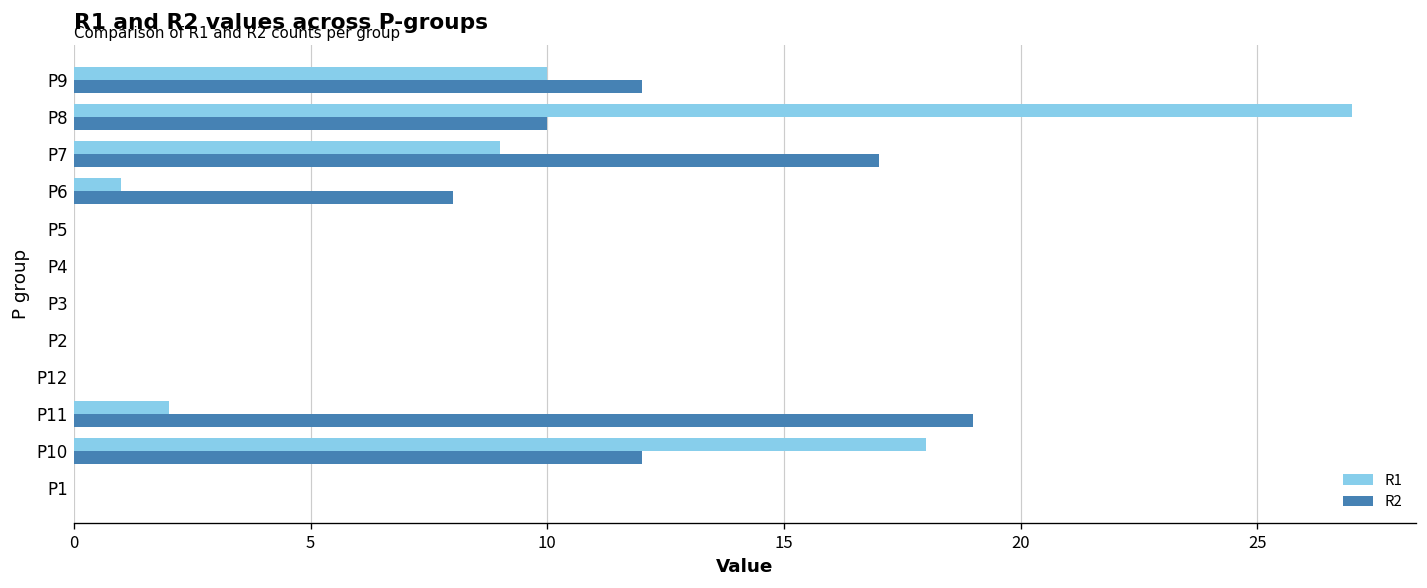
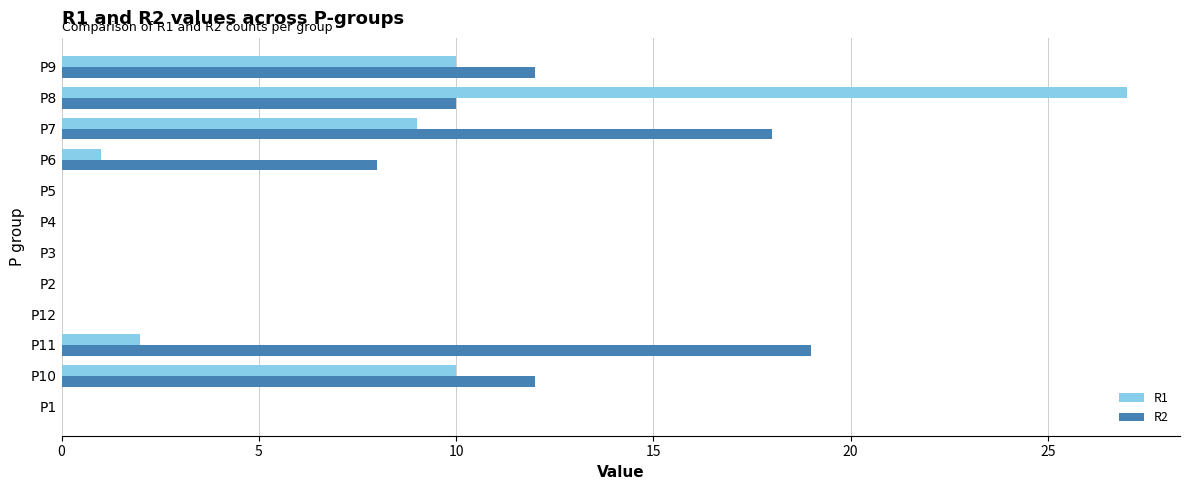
  {
    "R1": {
      "P9": 10,
      "P8": 27,
      "P7": 9,
      "P6": 1,
      "P5": 0,
      "P4": 0,
      "P3": 0,
      "P2": 0,
      "P12": 0,
      "P11": 2,
-     "P10": 18,
+     "P10": 10,
      "P1": 0
    },
    "R2": {
      "P9": 12,
      "P8": 10,
-     "P7": 17,
+     "P7": 18,
      "P6": 8,
      "P5": 0,
      "P4": 0,
      "P3": 0,
      "P2": 0,
      "P12": 0,
      "P11": 19,
      "P10": 12,
      "P1": 0
    }
  }
